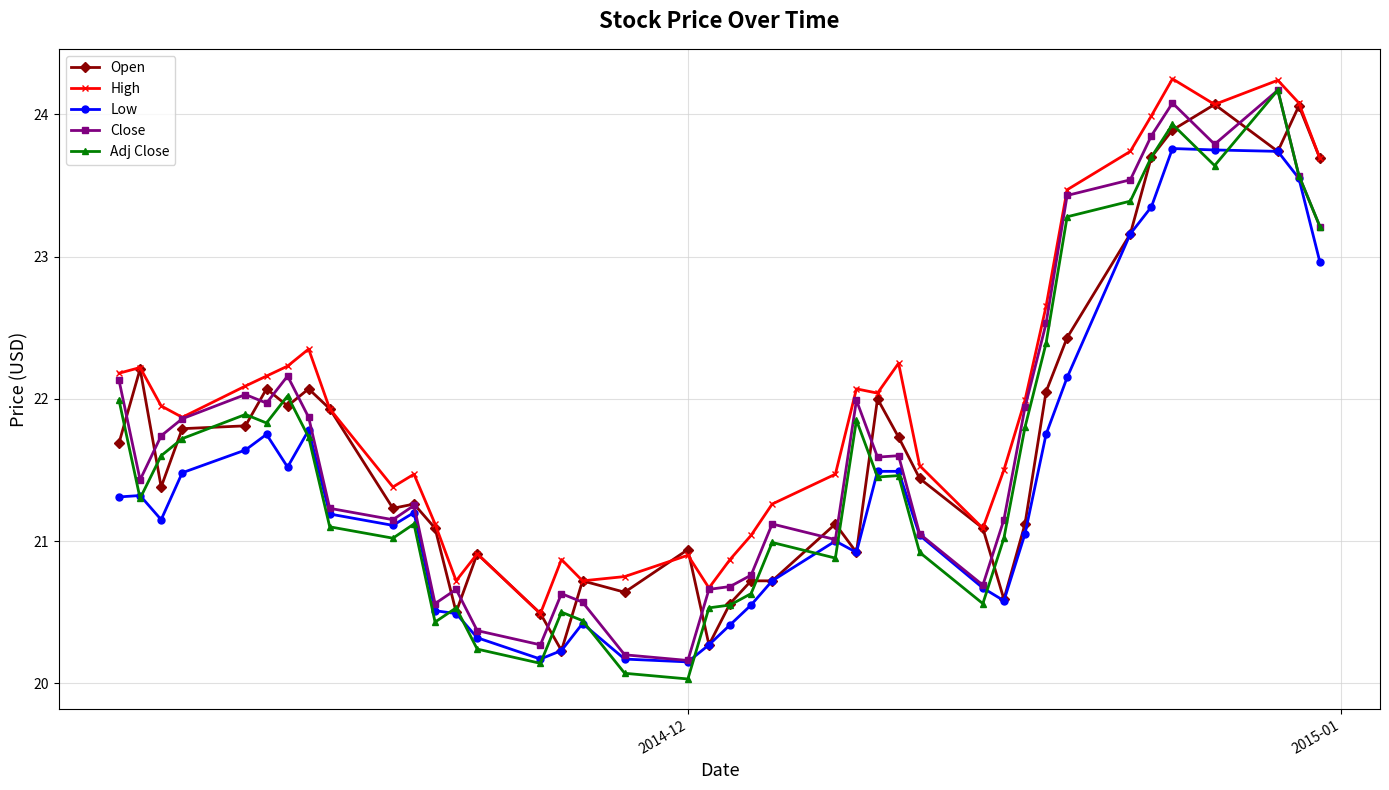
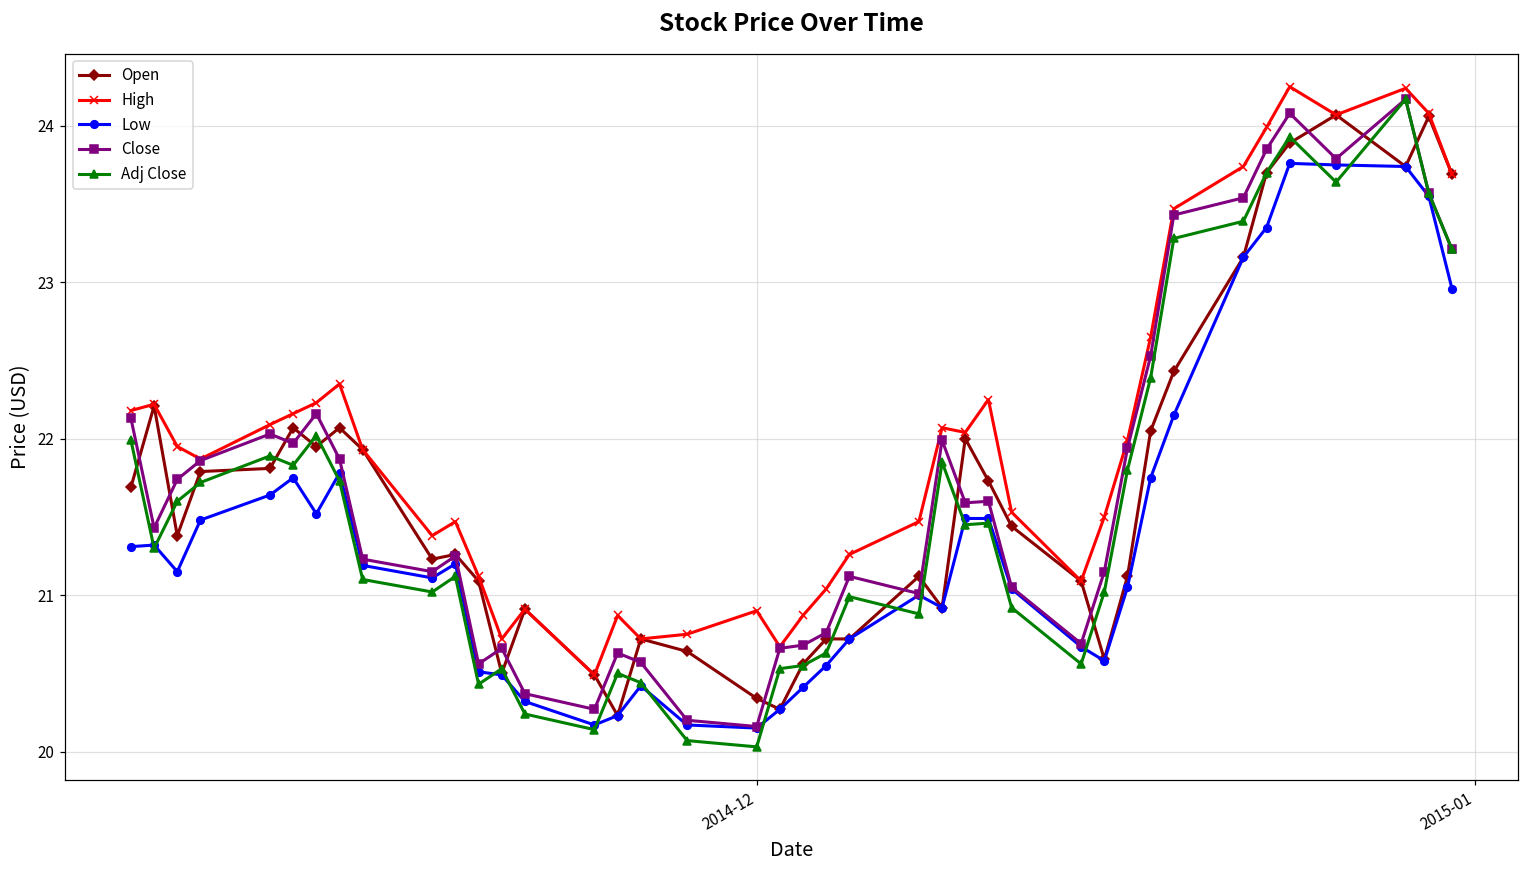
  {
    "Open": {
-     "2014-12": 20.94
+     "2014-12": 20.34
    },
    "High": {
      "2014-12": 20.90
    },
    "Adj Close": {
      "2014-12": 20.03
    }
  }
